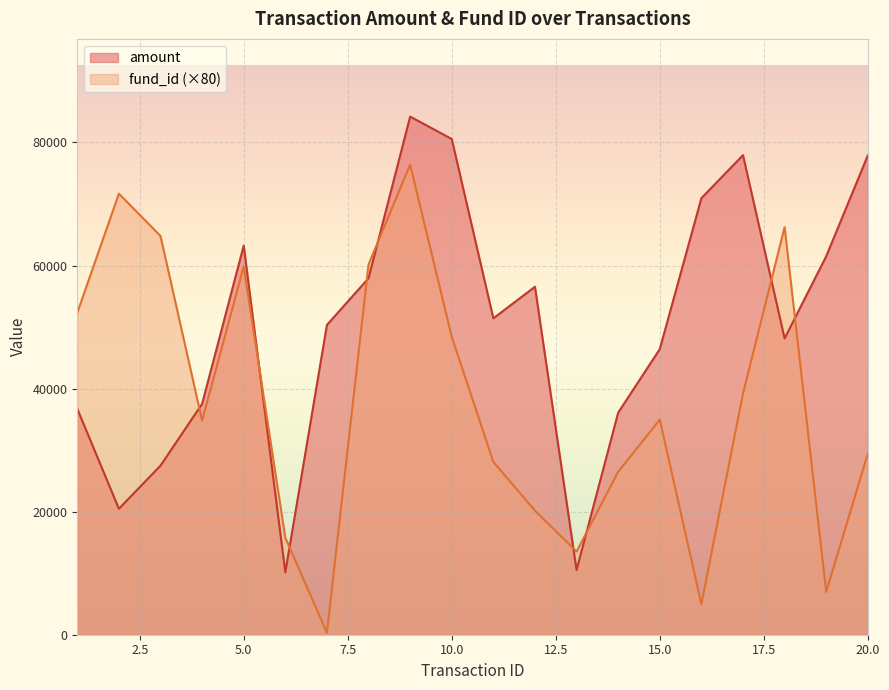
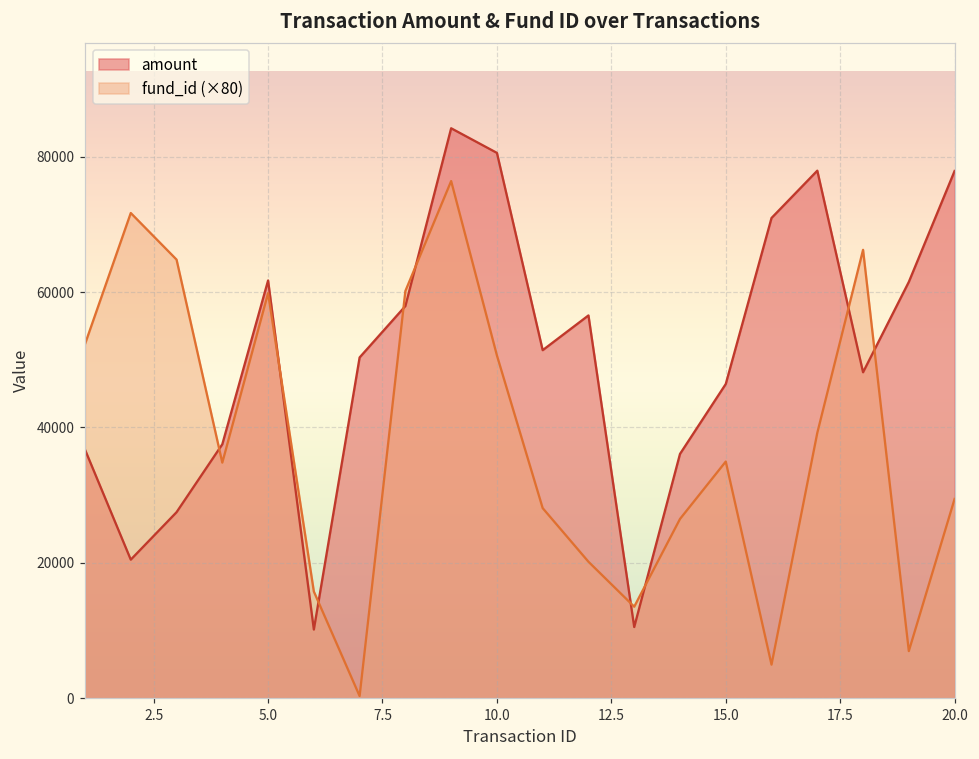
  {
    "amount": {
-     "5.0": 63000,
+     "5.0": 62000,
      "10.0": 81000,
      "15.0": 46000,
      "20.0": 78000
    },
    "fund_id (×80)": {
      "5.0": 60000,
-     "10.0": 48000,
+     "10.0": 51000,
      "15.0": 35000,
      "20.0": 29000
    }
  }
